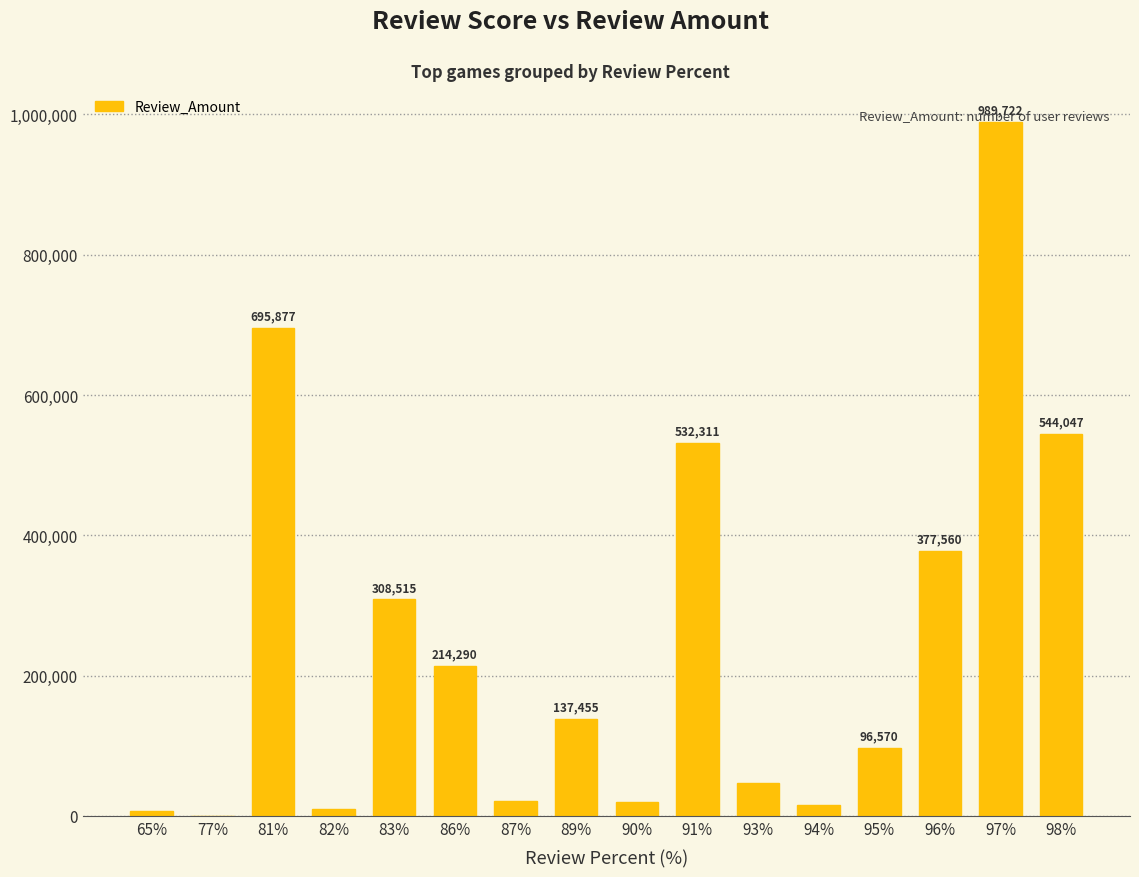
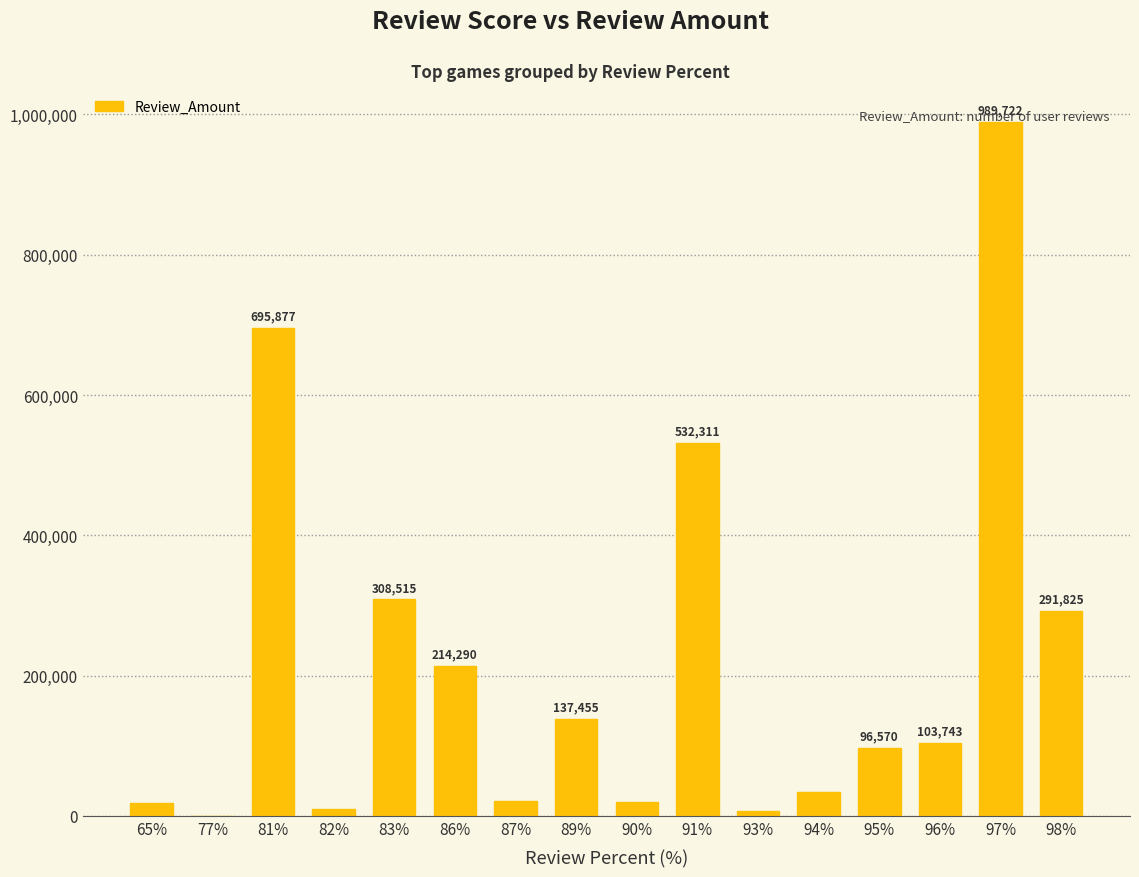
  {
-   "65%": "10,000",
+   "65%": "20,000",
    "81%": "695,877",
    "83%": "308,515",
    "86%": "214,290",
    "89%": "137,455",
    "91%": "532,311",
-   "93%": "50,000",
-   "94%": "20,000",
+   "93%": "10,000",
+   "94%": "30,000",
    "95%": "96,570",
-   "96%": "377,560",
-   "98%": "544,047"
+   "96%": "103,743",
+   "98%": "291,825"
  }
